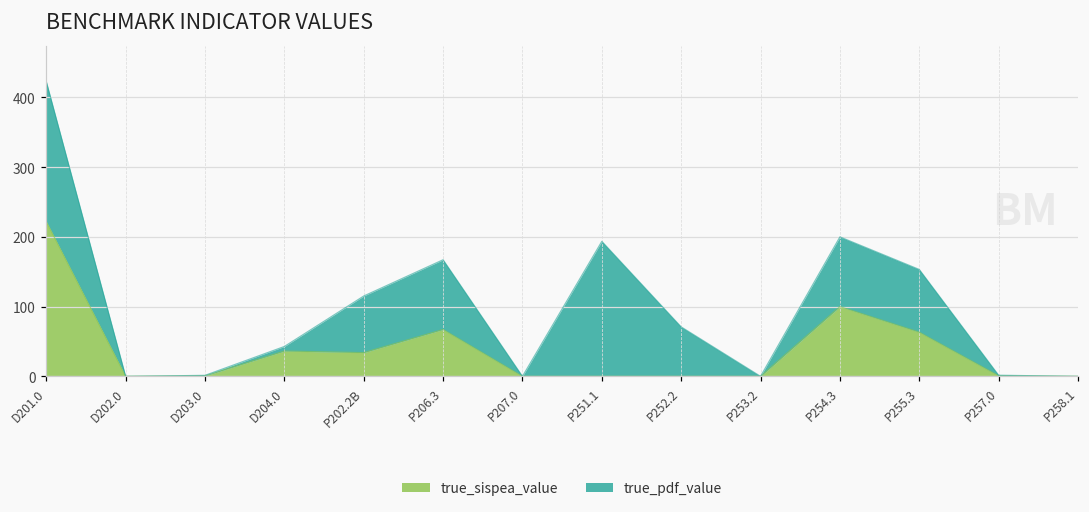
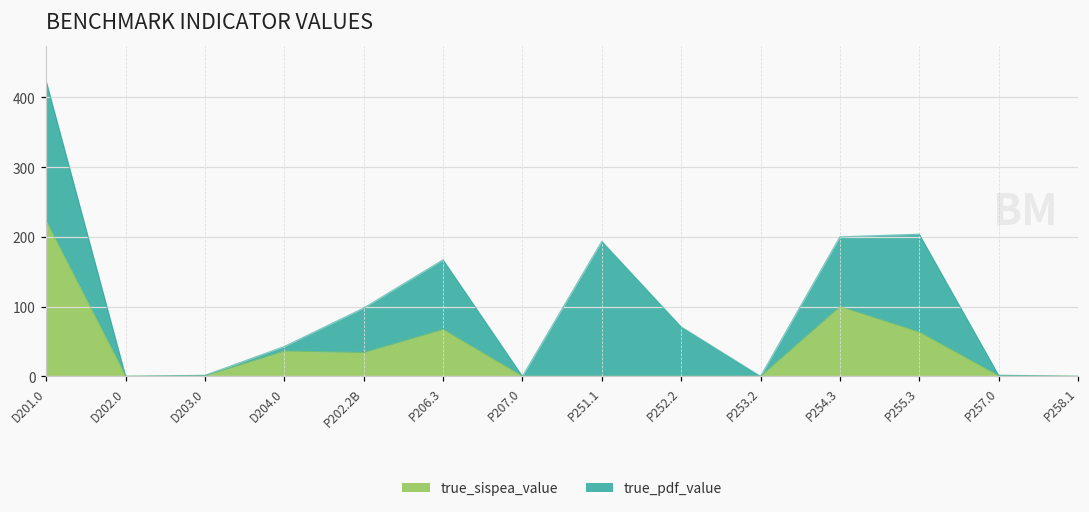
  {
    "true_sispea_value": {
      "D201.0": 220,
      "D204.0": 40,
      "P202.2B": 30,
      "P206.3": 70,
      "P251.1": 0,
      "P252.2": 0,
      "P254.3": 100,
      "P255.3": 60
    },
    "true_pdf_value": {
      "D201.0": 200,
      "D204.0": 10,
-     "P202.2B": 80,
+     "P202.2B": 60,
      "P206.3": 100,
      "P251.1": 190,
      "P252.2": 70,
      "P254.3": 100,
-     "P255.3": 90
+     "P255.3": 140
    }
  }
